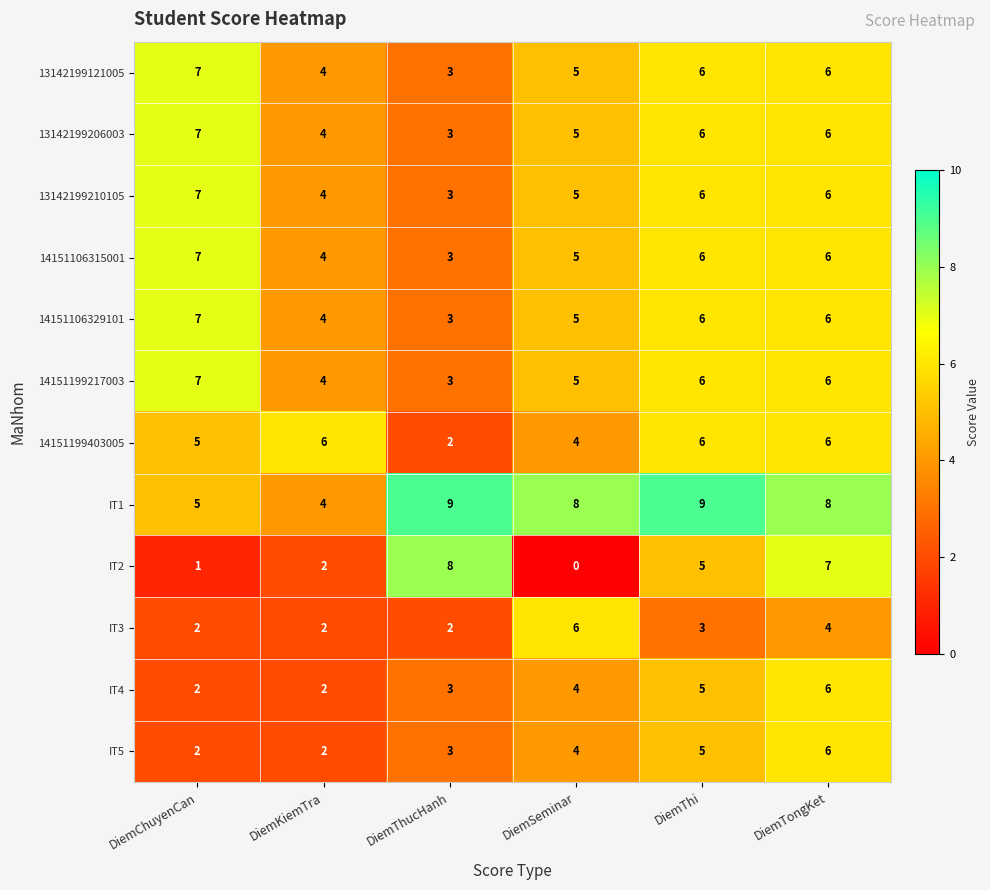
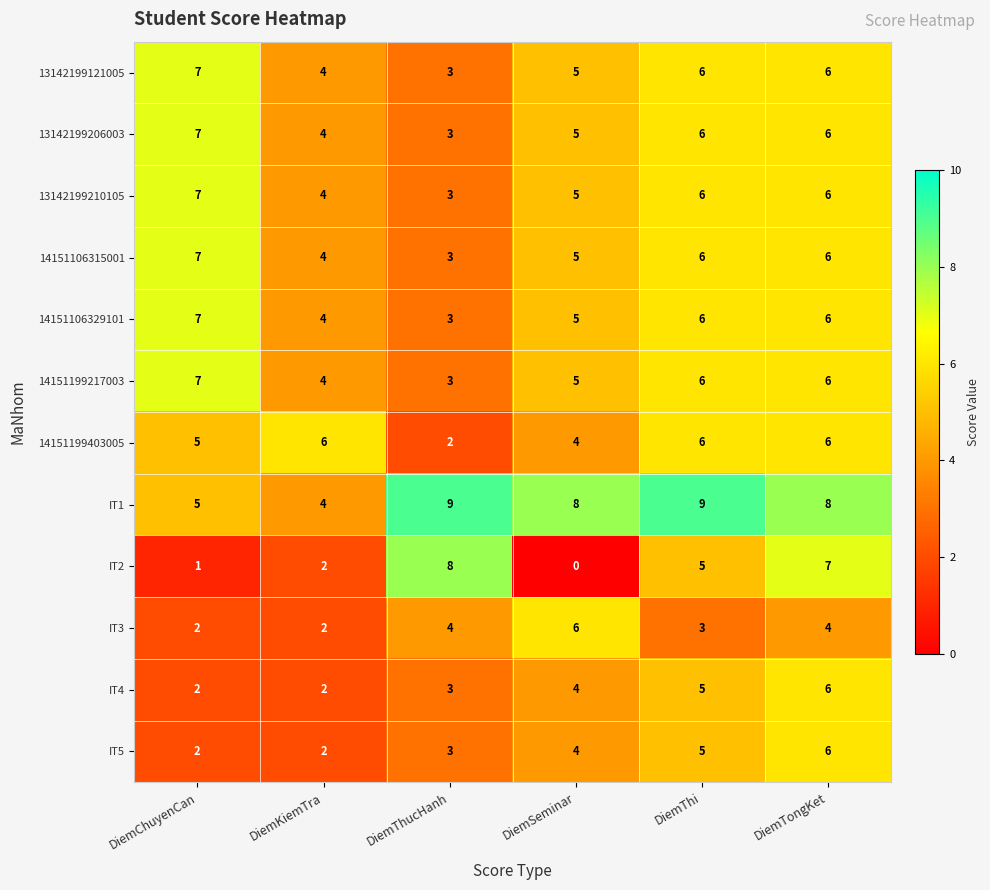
  {
    "13142199121005": {
      "DiemChuyenCan": 7,
      "DiemKiemTra": 4,
      "DiemThucHanh": 3,
      "DiemSeminar": 5,
      "DiemThi": 6,
      "DiemTongKet": 6
    },
    "13142199206003": {
      "DiemChuyenCan": 7,
      "DiemKiemTra": 4,
      "DiemThucHanh": 3,
      "DiemSeminar": 5,
      "DiemThi": 6,
      "DiemTongKet": 6
    },
    "13142199210105": {
      "DiemChuyenCan": 7,
      "DiemKiemTra": 4,
      "DiemThucHanh": 3,
      "DiemSeminar": 5,
      "DiemThi": 6,
      "DiemTongKet": 6
    },
    "14151106315001": {
      "DiemChuyenCan": 7,
      "DiemKiemTra": 4,
      "DiemThucHanh": 3,
      "DiemSeminar": 5,
      "DiemThi": 6,
      "DiemTongKet": 6
    },
    "14151106329101": {
      "DiemChuyenCan": 7,
      "DiemKiemTra": 4,
      "DiemThucHanh": 3,
      "DiemSeminar": 5,
      "DiemThi": 6,
      "DiemTongKet": 6
    },
    "14151199217003": {
      "DiemChuyenCan": 7,
      "DiemKiemTra": 4,
      "DiemThucHanh": 3,
      "DiemSeminar": 5,
      "DiemThi": 6,
      "DiemTongKet": 6
    },
    "14151199403005": {
      "DiemChuyenCan": 5,
      "DiemKiemTra": 6,
      "DiemThucHanh": 2,
      "DiemSeminar": 4,
      "DiemThi": 6,
      "DiemTongKet": 6
    },
    "IT1": {
      "DiemChuyenCan": 5,
      "DiemKiemTra": 4,
      "DiemThucHanh": 9,
      "DiemSeminar": 8,
      "DiemThi": 9,
      "DiemTongKet": 8
    },
    "IT2": {
      "DiemChuyenCan": 1,
      "DiemKiemTra": 2,
      "DiemThucHanh": 8,
      "DiemSeminar": 0,
      "DiemThi": 5,
      "DiemTongKet": 7
    },
    "IT3": {
      "DiemChuyenCan": 2,
      "DiemKiemTra": 2,
-     "DiemThucHanh": 2,
+     "DiemThucHanh": 4,
      "DiemSeminar": 6,
      "DiemThi": 3,
      "DiemTongKet": 4
    },
    "IT4": {
      "DiemChuyenCan": 2,
      "DiemKiemTra": 2,
      "DiemThucHanh": 3,
      "DiemSeminar": 4,
      "DiemThi": 5,
      "DiemTongKet": 6
    },
    "IT5": {
      "DiemChuyenCan": 2,
      "DiemKiemTra": 2,
      "DiemThucHanh": 3,
      "DiemSeminar": 4,
      "DiemThi": 5,
      "DiemTongKet": 6
    }
  }
